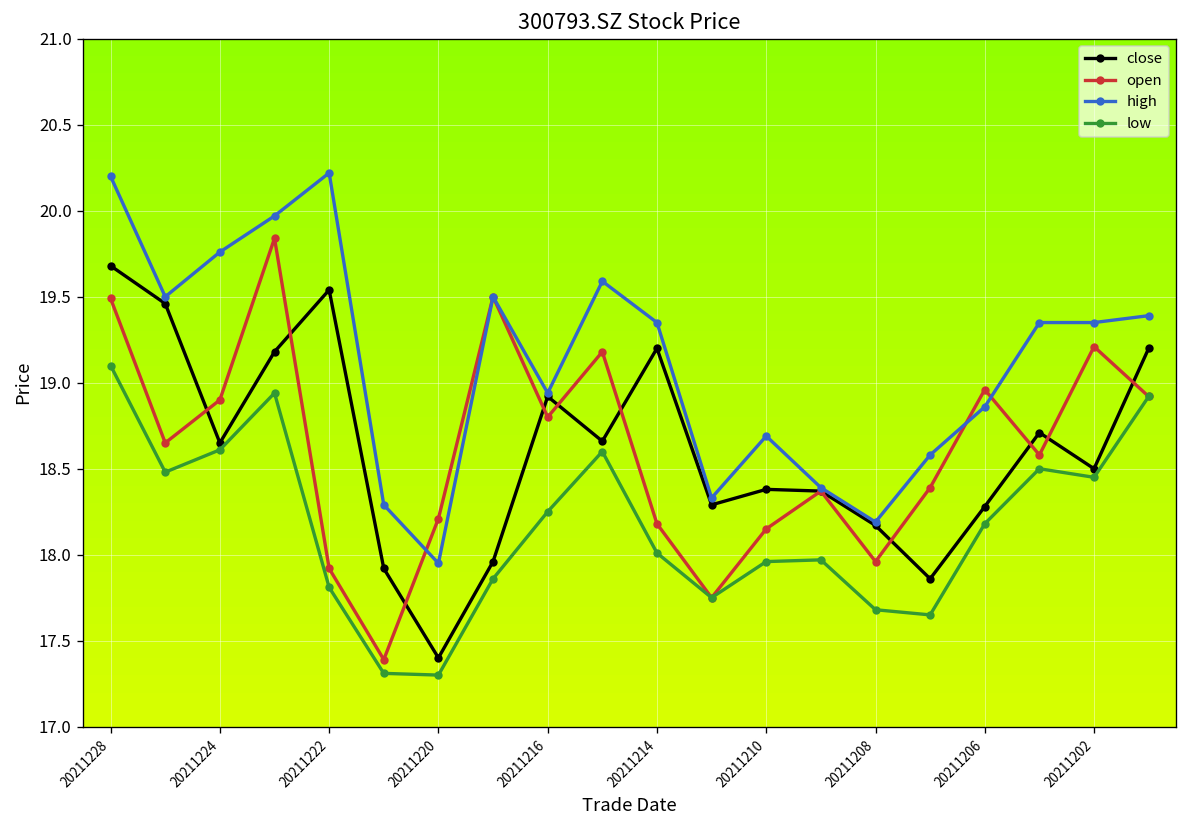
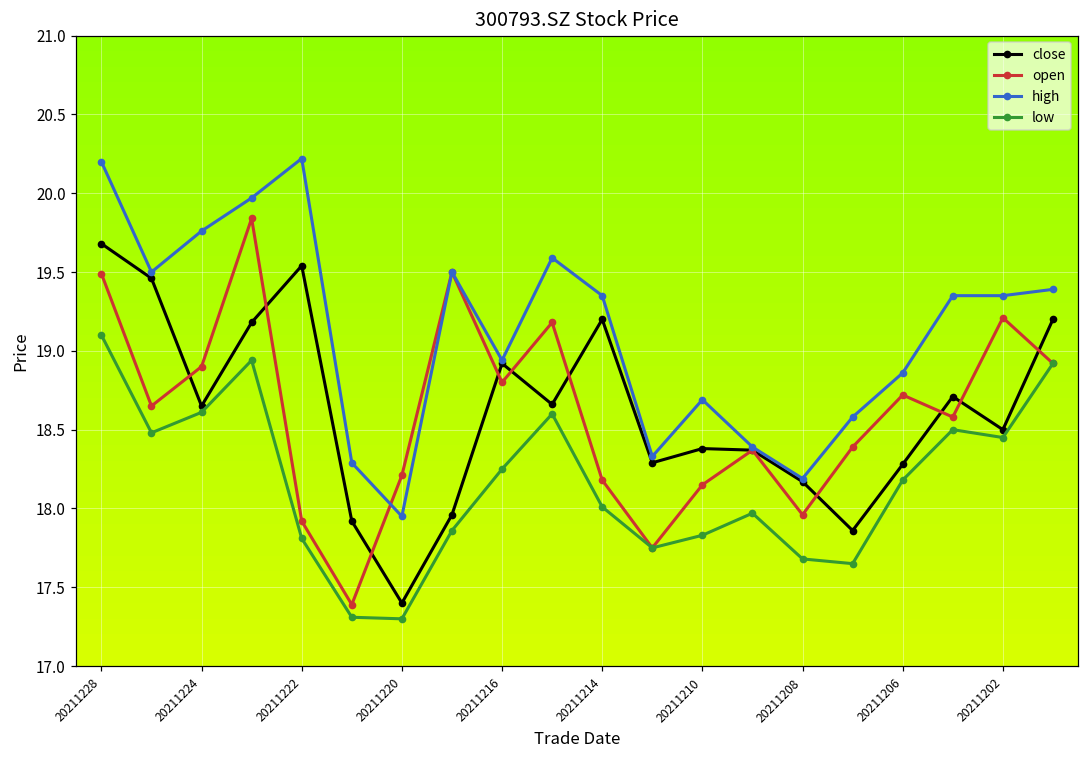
  {
    "close": {
      "20211228": 19.68,
      "20211224": 18.65,
      "20211222": 19.54,
      "20211220": 17.40,
      "20211216": 18.92,
      "20211214": 19.20,
      "20211210": 18.38,
      "20211208": 18.17,
      "20211206": 18.28,
      "20211202": 18.50
    },
    "open": {
      "20211228": 19.49,
      "20211224": 18.90,
      "20211222": 17.92,
      "20211220": 18.21,
      "20211216": 18.80,
      "20211214": 18.18,
      "20211210": 18.15,
      "20211208": 17.96,
-     "20211206": 18.96,
+     "20211206": 18.72,
      "20211202": 19.21
    },
    "high": {
      "20211228": 20.20,
      "20211224": 19.76,
      "20211222": 20.22,
      "20211220": 17.95,
      "20211216": 18.94,
      "20211214": 19.35,
      "20211210": 18.69,
      "20211208": 18.19,
      "20211206": 18.86,
      "20211202": 19.35
    },
    "low": {
      "20211228": 19.10,
      "20211224": 18.61,
      "20211222": 17.81,
      "20211220": 17.30,
      "20211216": 18.25,
      "20211214": 18.01,
-     "20211210": 17.96,
+     "20211210": 17.83,
      "20211208": 17.68,
      "20211206": 18.18,
      "20211202": 18.45
    }
  }
